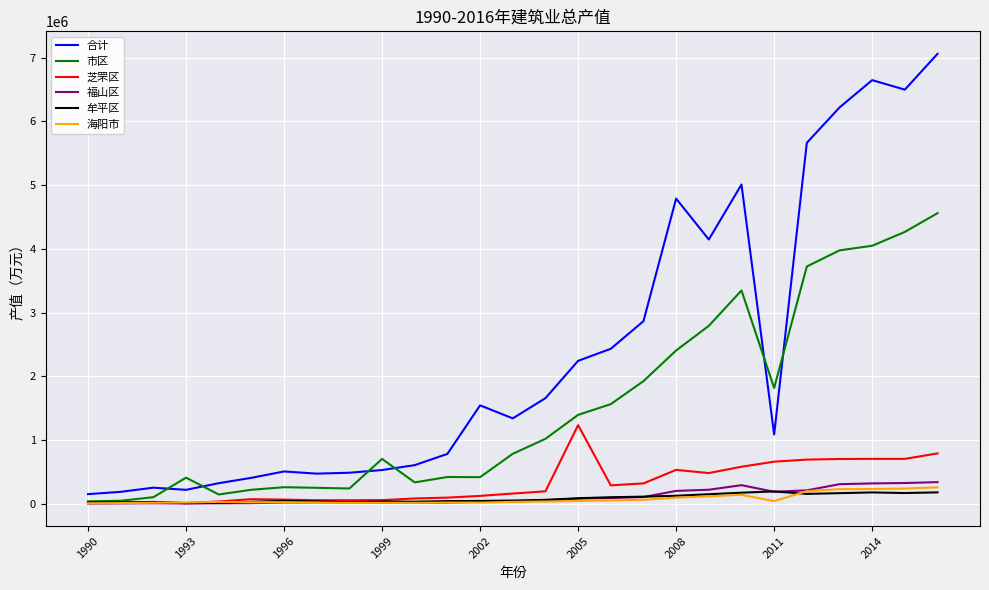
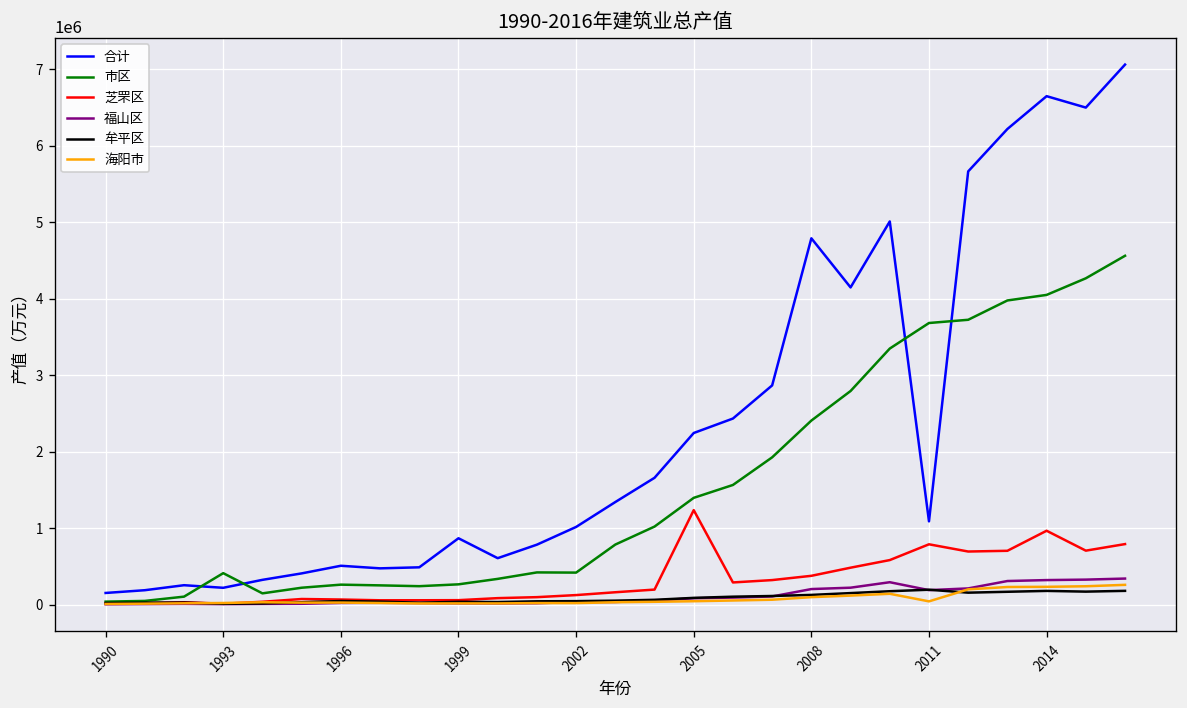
  {
    "合计": {
      "1990": 200000,
      "1993": 200000,
      "1996": 500000,
-     "1999": 500000,
-     "2002": 1500000,
+     "1999": 900000,
+     "2002": 1000000,
      "2005": 2200000,
      "2008": 4800000,
      "2011": 1100000,
      "2014": 6600000
    },
    "市区": {
      "1993": 400000,
      "1996": 300000,
-     "1999": 700000,
+     "1999": 300000,
      "2002": 400000,
      "2005": 1400000,
      "2008": 2400000,
-     "2011": 1800000,
+     "2011": 3700000,
      "2014": 4000000
    },
    "芝罘区": {
      "2002": 100000,
      "2005": 1200000,
-     "2008": 500000,
-     "2011": 700000,
-     "2014": 700000
+     "2008": 400000,
+     "2011": 800000,
+     "2014": 1000000
    },
    "福山区": {
      "2008": 200000,
      "2014": 300000
    },
    "牟平区": {
      "2014": 200000
    },
    "海阳市": {
      "2011": 0,
      "2014": 200000
    }
  }
